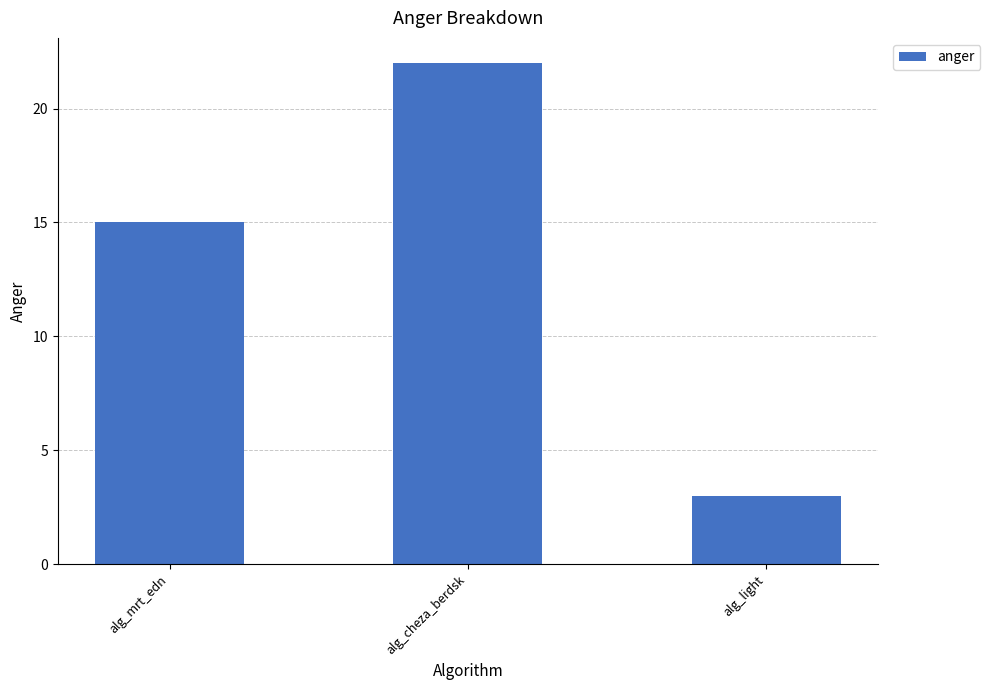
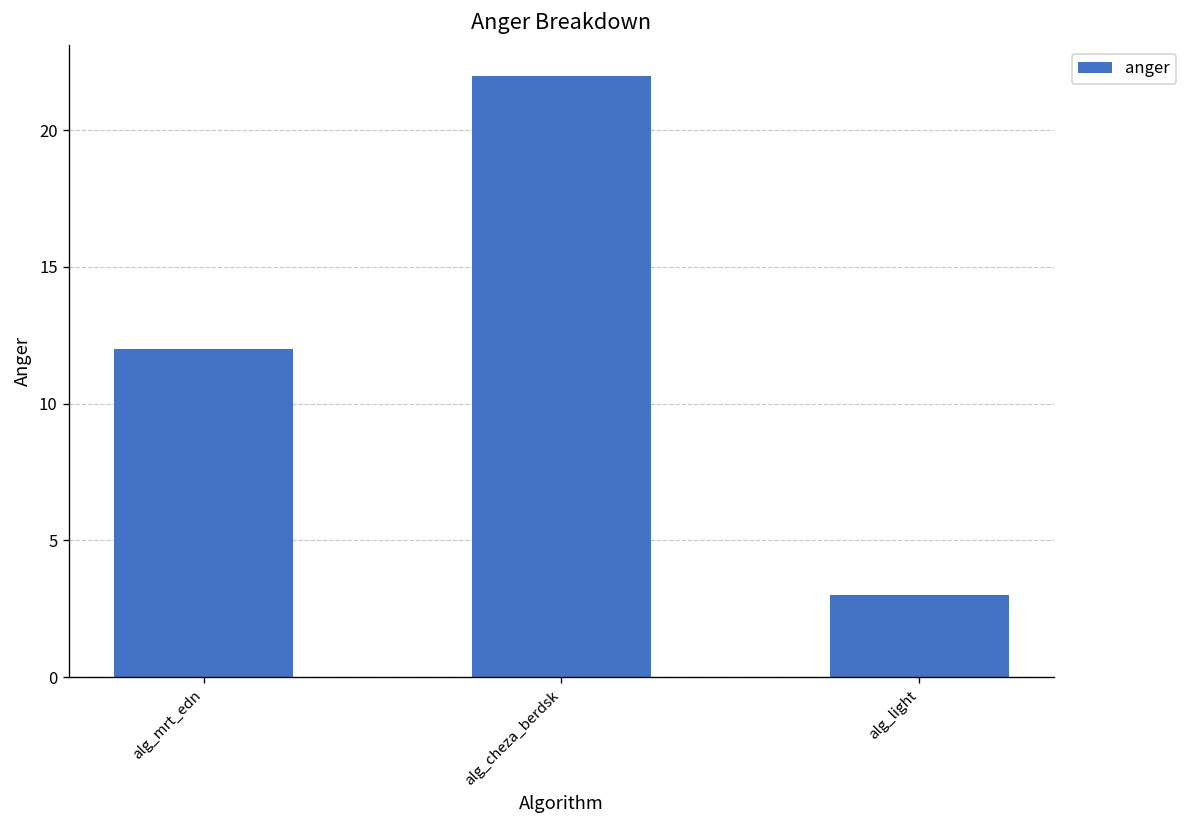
  {
-   "alg_mrt_edn": 15,
+   "alg_mrt_edn": 12,
    "alg_cheza_berdsk": 22,
    "alg_light": 3
  }
